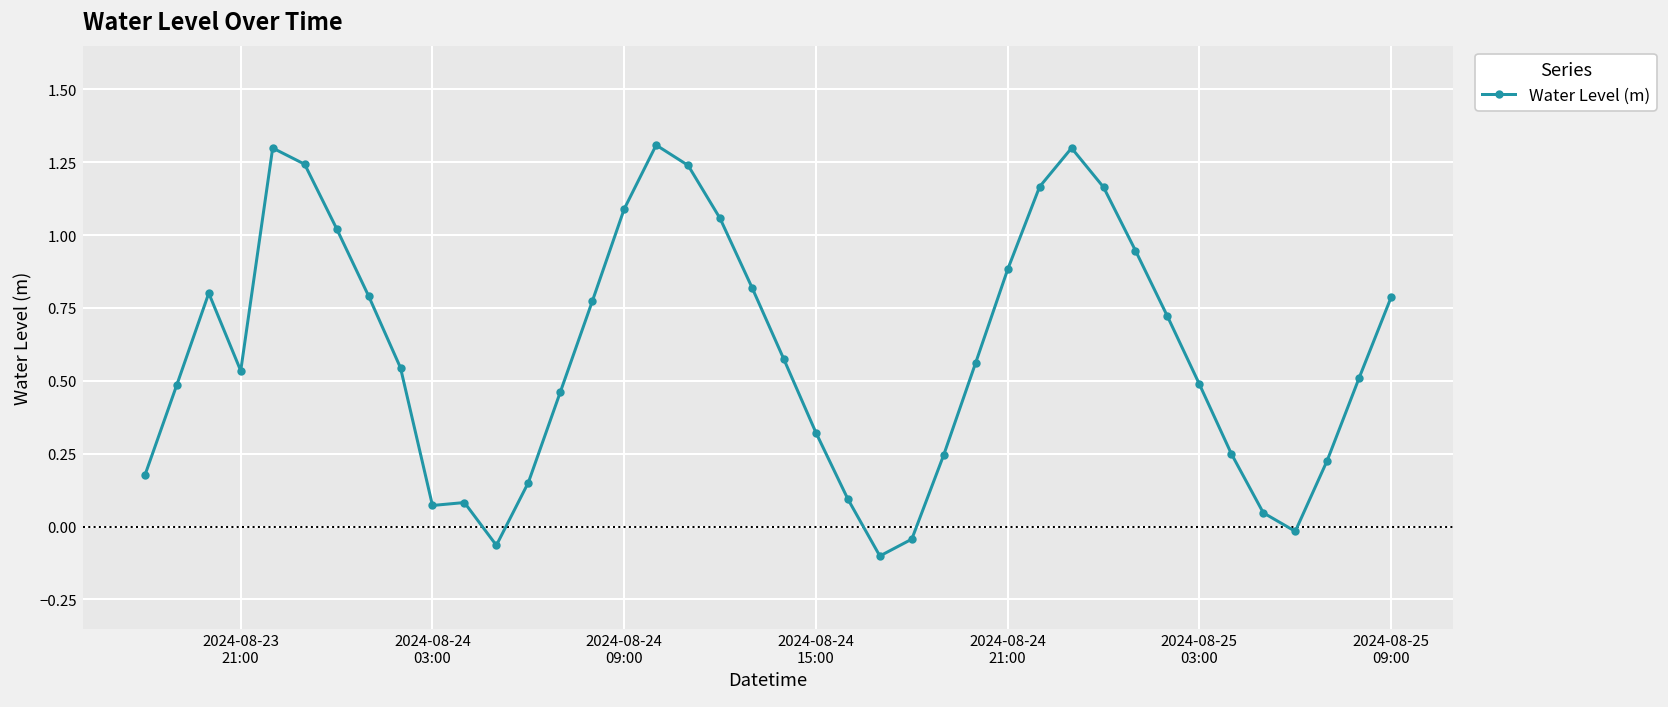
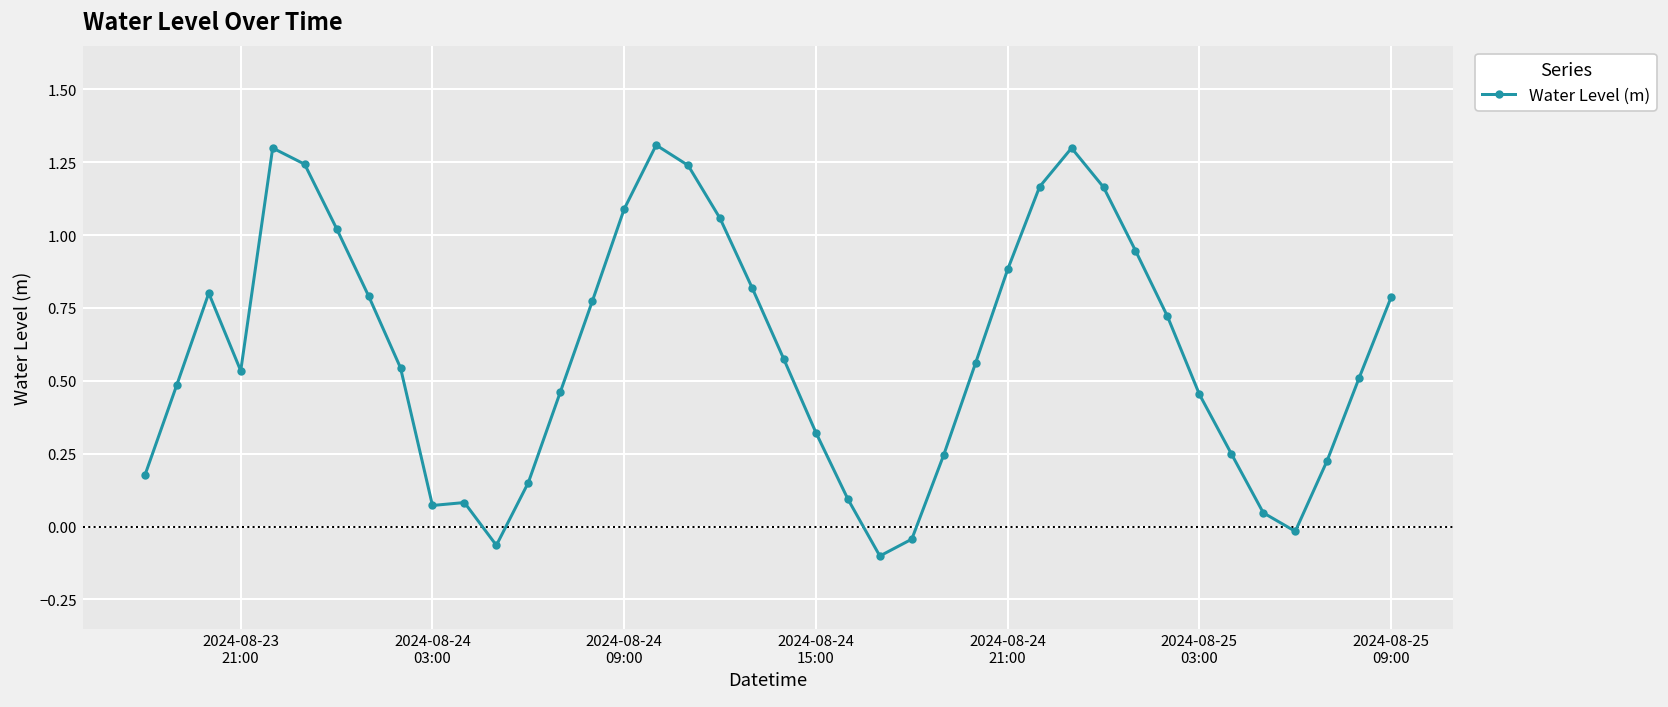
  {
    "2024-08-23 21:00": 0.53,
    "2024-08-24 03:00": 0.07,
    "2024-08-24 09:00": 1.09,
    "2024-08-24 15:00": 0.32,
    "2024-08-24 21:00": 0.88,
-   "2024-08-25 03:00": 0.49,
+   "2024-08-25 03:00": 0.45,
    "2024-08-25 09:00": 0.79
  }
